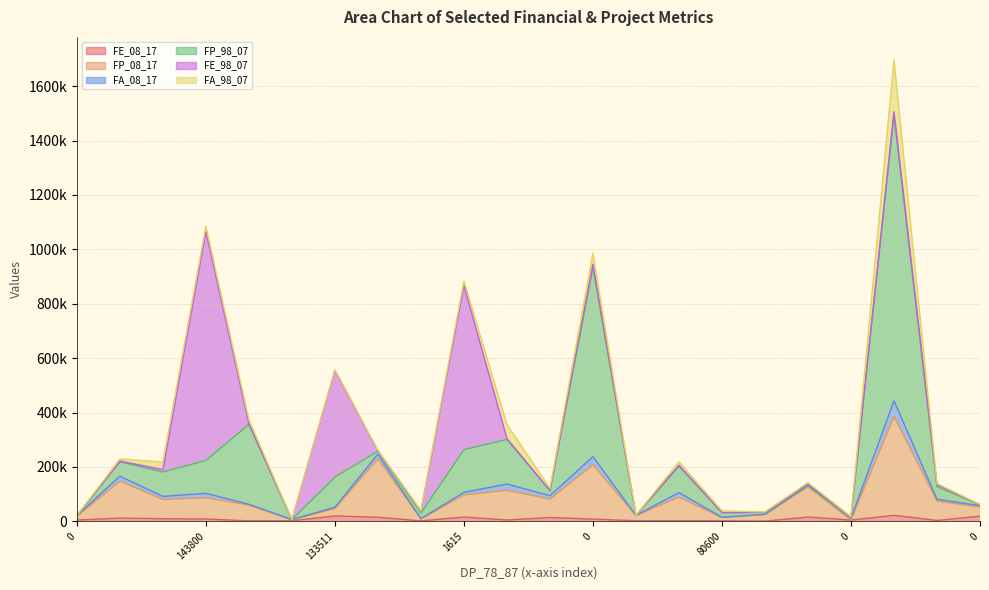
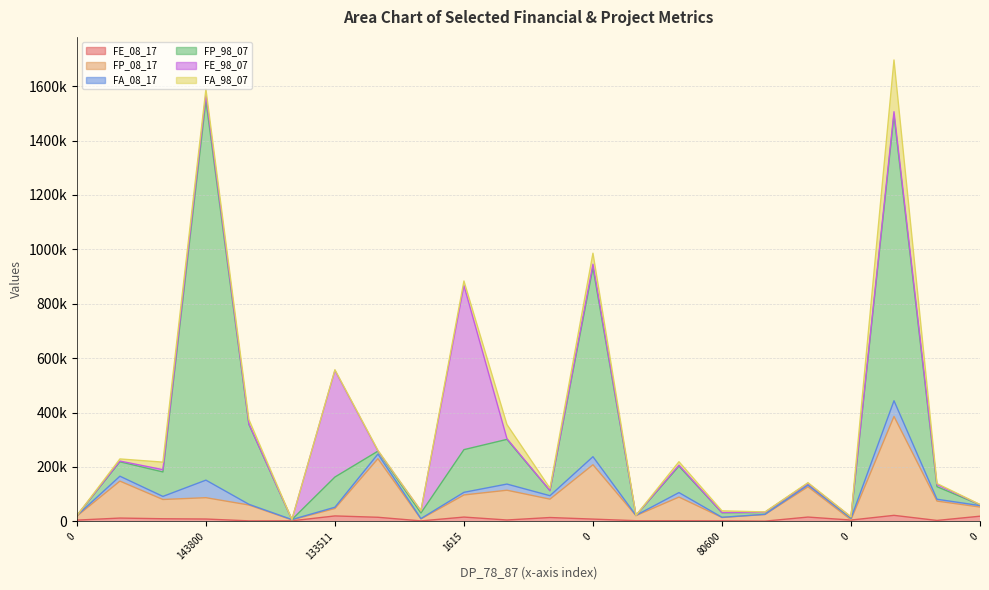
  {
    "FA_08_17": {
-     "143800": 20000,
+     "143800": 60000,
      "1615": 10000
    },
    "FP_98_07": {
-     "143800": 120000,
+     "143800": 1400000,
      "133511": 110000,
      "1615": 160000
    },
    "FE_98_07": {
-     "143800": 840000,
+     "143800": 20000,
      "1615": 600000
    }
  }
